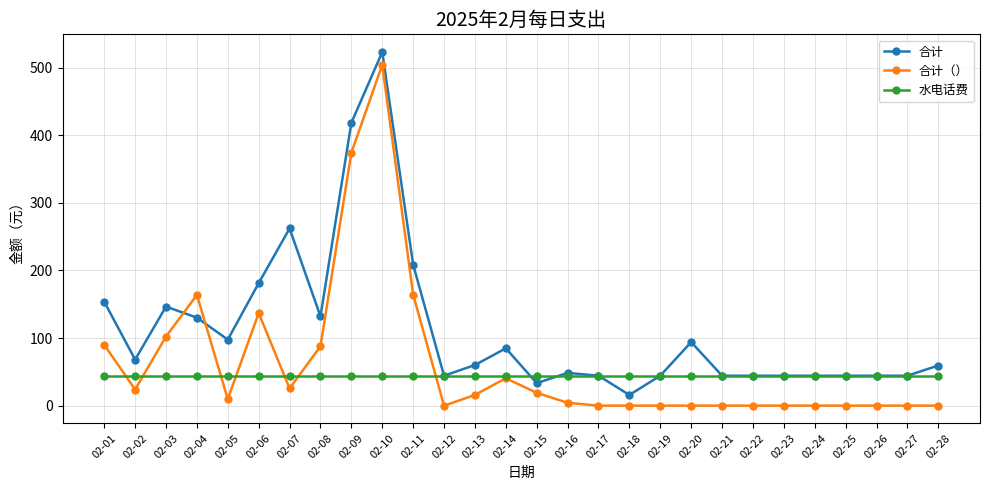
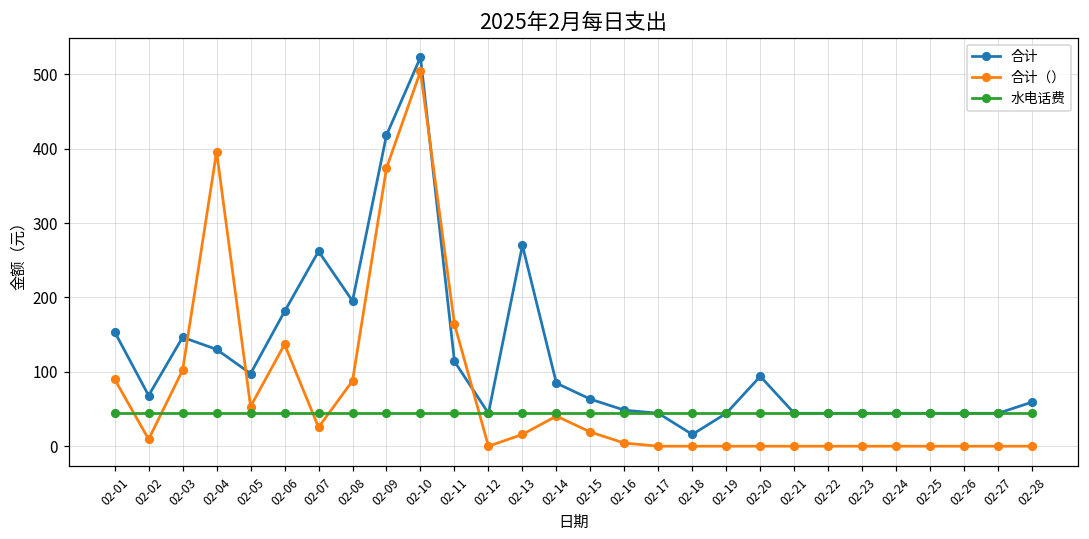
  {
    "合计": {
      "02-01": 150,
      "02-02": 70,
      "02-03": 150,
      "02-04": 130,
      "02-05": 100,
      "02-06": 180,
      "02-07": 260,
-     "02-08": 130,
+     "02-08": 200,
      "02-09": 420,
      "02-10": 520,
-     "02-11": 210,
-     "02-13": 60,
+     "02-11": 110,
+     "02-13": 270,
      "02-14": 80,
-     "02-15": 30,
+     "02-15": 60,
      "02-16": 50,
      "02-18": 20,
      "02-20": 90,
      "02-28": 60
    },
    "合计（）": {
      "02-01": 90,
-     "02-02": 20,
+     "02-02": 10,
      "02-03": 100,
-     "02-04": 160,
-     "02-05": 10,
+     "02-04": 400,
+     "02-05": 50,
      "02-06": 140,
      "02-07": 30,
      "02-08": 90,
      "02-09": 370,
      "02-10": 500,
      "02-11": 160,
      "02-12": 0,
      "02-13": 20,
      "02-14": 40,
      "02-15": 20,
      "02-16": 0,
      "02-17": 0,
      "02-18": 0,
      "02-19": 0,
      "02-20": 0,
      "02-21": 0,
      "02-22": 0,
      "02-23": 0,
      "02-24": 0,
      "02-25": 0,
      "02-26": 0,
      "02-27": 0,
      "02-28": 0
    },
    "水电话费": {
      "02-01": 40,
      "02-02": 40,
      "02-03": 40,
      "02-04": 40,
      "02-05": 40,
      "02-06": 40,
      "02-07": 40,
      "02-08": 40,
      "02-09": 40,
      "02-10": 40,
      "02-11": 40,
      "02-13": 40,
      "02-14": 40,
      "02-15": 40,
      "02-16": 40,
      "02-18": 40,
      "02-20": 40,
      "02-28": 40
    }
  }
